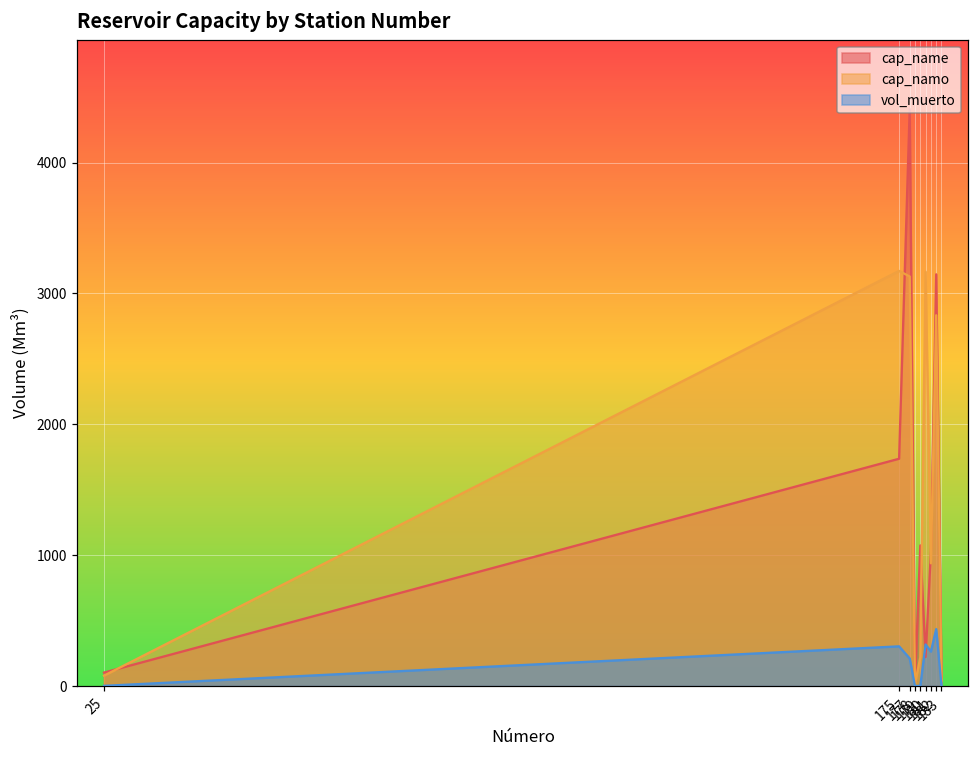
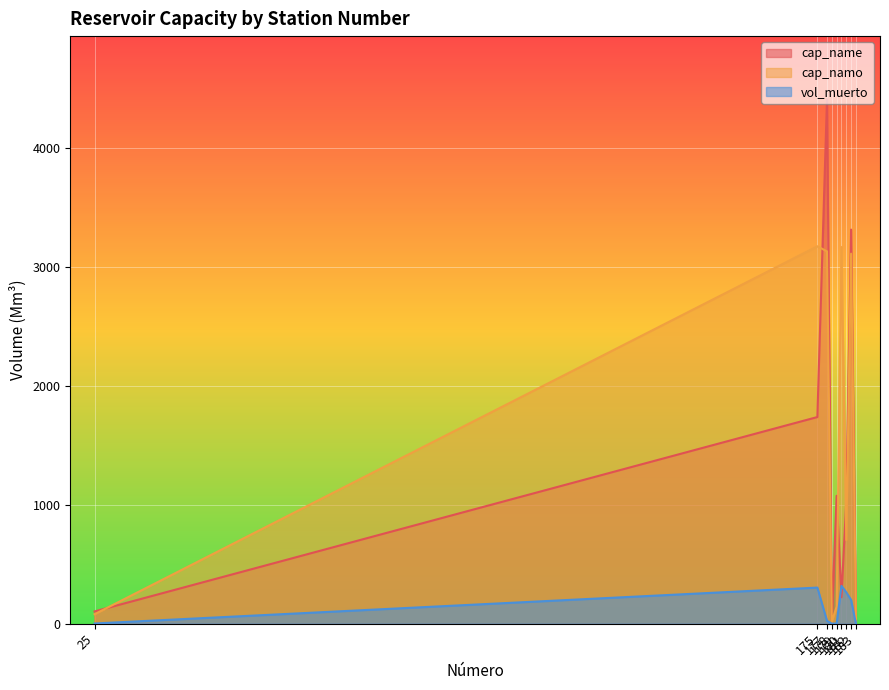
  {
    "cap_name": {
      "25": 100,
      "175": 1740,
      "179": 1070,
      "180": 220,
      "181": 1030,
-     "182": 3150,
+     "182": 3310,
      "183": 70
    },
    "cap_namo": {
      "25": 80,
      "175": 3170,
      "177": 3130,
-     "179": 220,
+     "179": 140,
      "180": 3170,
-     "181": 940,
-     "182": 2830,
+     "181": 700,
+     "182": 3110,
      "183": 40
    },
    "vol_muerto": {
      "25": 0,
      "175": 300,
-     "177": 210,
+     "177": 20,
      "179": 0,
      "180": 320,
      "181": 260,
-     "182": 440,
+     "182": 200,
      "183": 0
    }
  }
